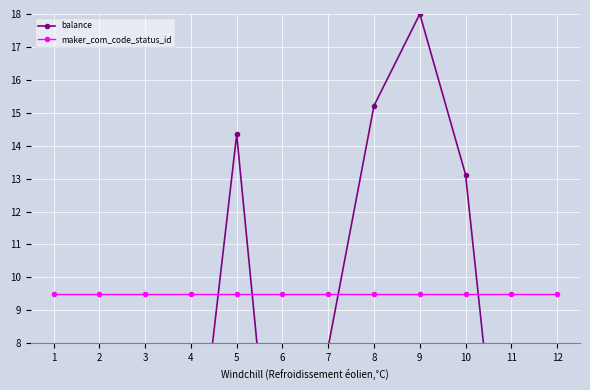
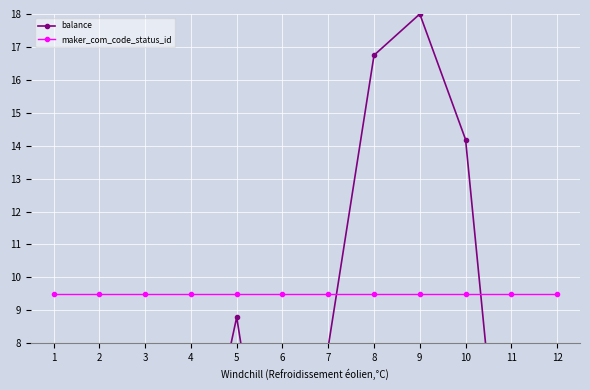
  {
    "balance": {
-     "5": 14.3,
-     "8": 15.2,
+     "5": 8.8,
+     "8": 16.7,
      "9": 18.0,
-     "10": 13.1
+     "10": 14.2
    },
    "maker_com_code_status_id": {
      "1": 9.5,
      "2": 9.5,
      "3": 9.5,
      "4": 9.5,
      "5": 9.5,
      "6": 9.5,
      "7": 9.5,
      "8": 9.5,
      "9": 9.5,
      "10": 9.5,
      "11": 9.5,
      "12": 9.5
    }
  }
